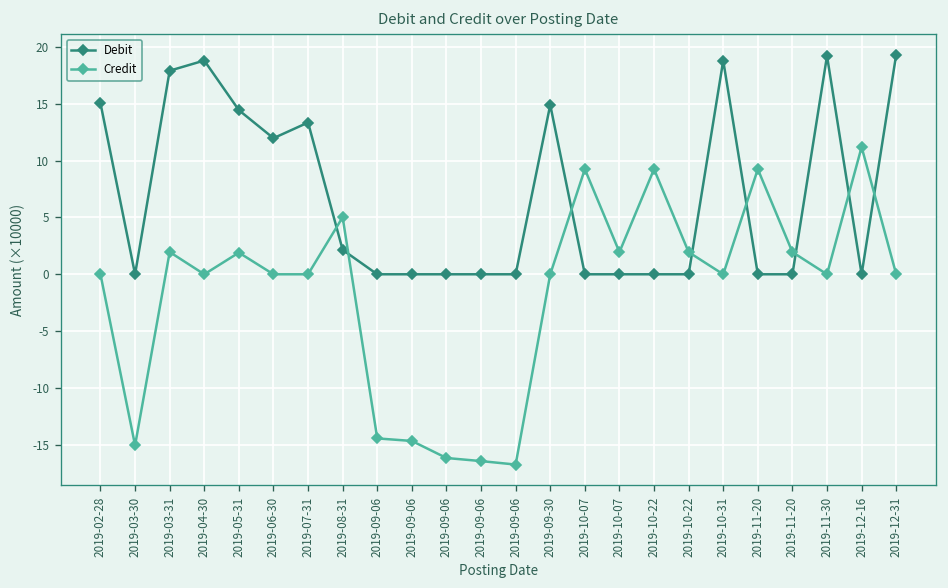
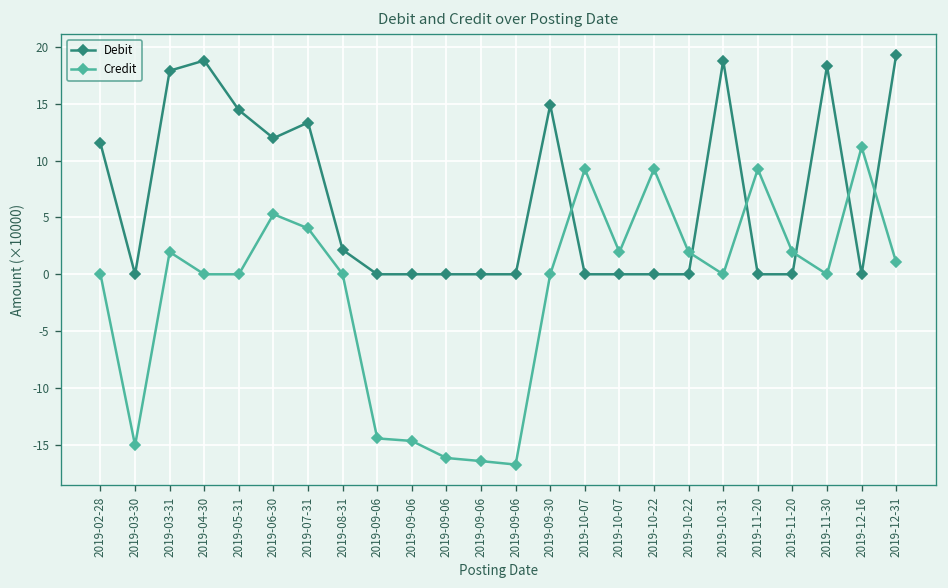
  {
    "Debit": {
-     "2019-02-28": 15,
+     "2019-02-28": 12,
      "2019-03-30": 0,
      "2019-03-31": 18,
      "2019-04-30": 19,
      "2019-05-31": 14,
      "2019-06-30": 12,
      "2019-07-31": 13,
      "2019-08-31": 2,
      "2019-09-30": 15,
      "2019-10-31": 19,
-     "2019-11-30": 19,
+     "2019-11-30": 18,
      "2019-12-16": 0,
      "2019-12-31": 19
    },
    "Credit": {
      "2019-02-28": 0,
      "2019-03-30": -15,
      "2019-03-31": 2,
      "2019-04-30": 0,
-     "2019-05-31": 2,
-     "2019-06-30": 0,
-     "2019-07-31": 0,
-     "2019-08-31": 5,
+     "2019-05-31": 0,
+     "2019-06-30": 5,
+     "2019-07-31": 4,
+     "2019-08-31": 0,
      "2019-09-30": 0,
      "2019-10-31": 0,
      "2019-11-30": 0,
      "2019-12-16": 11,
-     "2019-12-31": 0
+     "2019-12-31": 1
    }
  }
